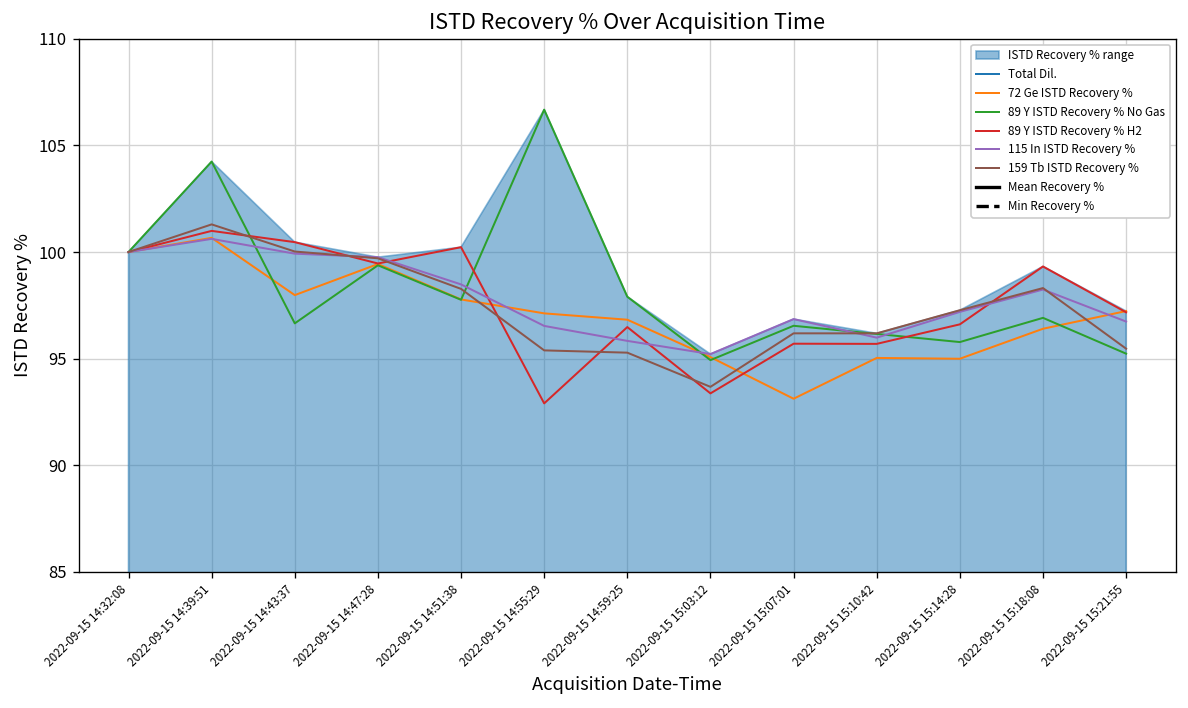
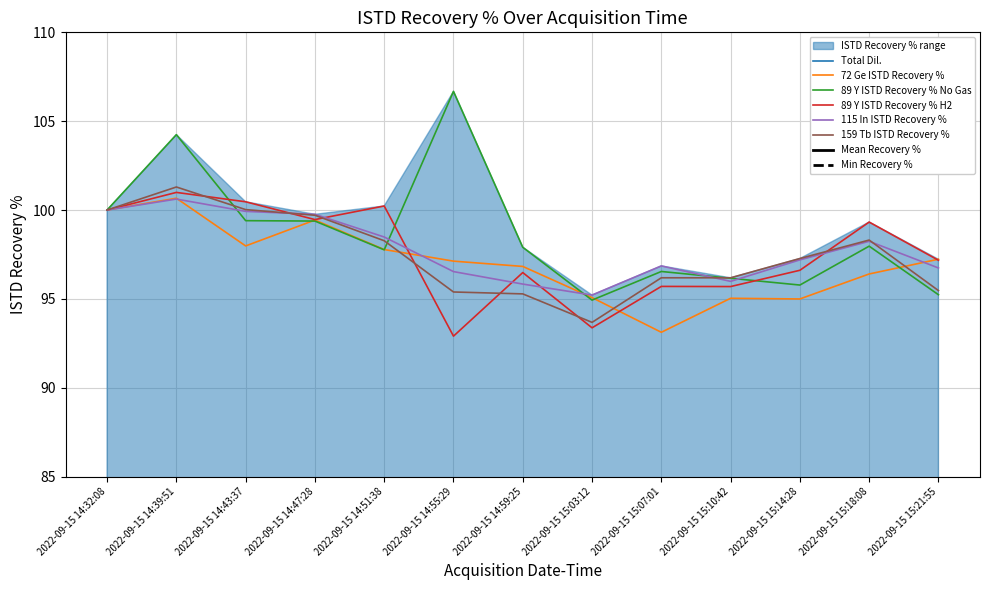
  {
    "72 Ge ISTD Recovery %": {
      "2022-09-15 14:43:37": 98.0,
      "2022-09-15 14:55:29": 97.1,
      "2022-09-15 14:59:25": 96.8,
      "2022-09-15 15:07:01": 93.1,
      "2022-09-15 15:10:42": 95.0,
      "2022-09-15 15:14:28": 95.0,
      "2022-09-15 15:18:08": 96.4
    },
    "89 Y ISTD Recovery % No Gas": {
-     "2022-09-15 14:43:37": 96.7,
+     "2022-09-15 14:43:37": 99.4,
      "2022-09-15 15:07:01": 96.5,
      "2022-09-15 15:14:28": 95.8,
-     "2022-09-15 15:18:08": 96.9,
+     "2022-09-15 15:18:08": 98.0,
      "2022-09-15 15:21:55": 95.2
    },
    "89 Y ISTD Recovery % H2": {
      "2022-09-15 14:39:51": 101.0,
      "2022-09-15 14:55:29": 92.9,
      "2022-09-15 14:59:25": 96.5,
      "2022-09-15 15:03:12": 93.4,
      "2022-09-15 15:07:01": 95.7,
      "2022-09-15 15:10:42": 95.7,
      "2022-09-15 15:14:28": 96.6
    },
    "115 In ISTD Recovery %": {
      "2022-09-15 14:51:38": 98.5,
      "2022-09-15 14:55:29": 96.5,
      "2022-09-15 14:59:25": 95.8,
      "2022-09-15 15:10:42": 96.0,
      "2022-09-15 15:21:55": 96.7
    },
    "159 Tb ISTD Recovery %": {
      "2022-09-15 14:39:51": 101.3,
      "2022-09-15 14:51:38": 98.3,
      "2022-09-15 14:55:29": 95.4,
      "2022-09-15 14:59:25": 95.3,
      "2022-09-15 15:03:12": 93.7,
      "2022-09-15 15:07:01": 96.2,
      "2022-09-15 15:21:55": 95.5
    }
  }
